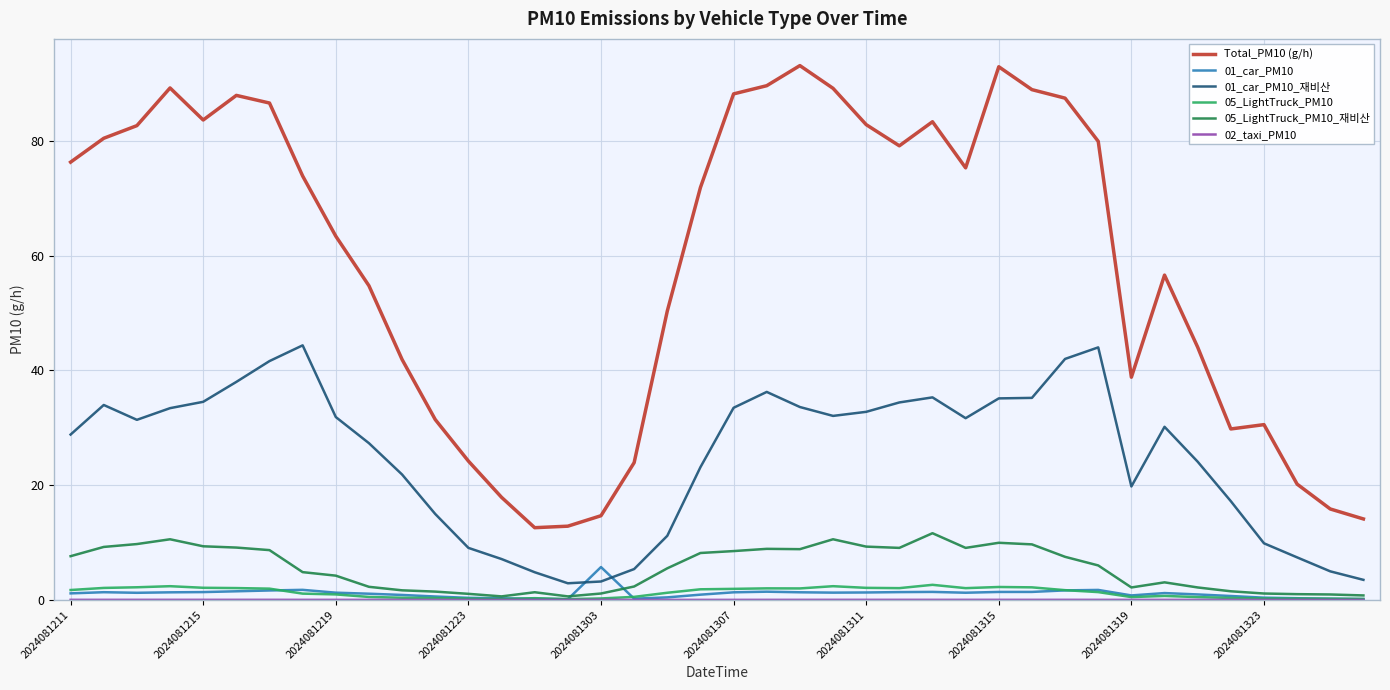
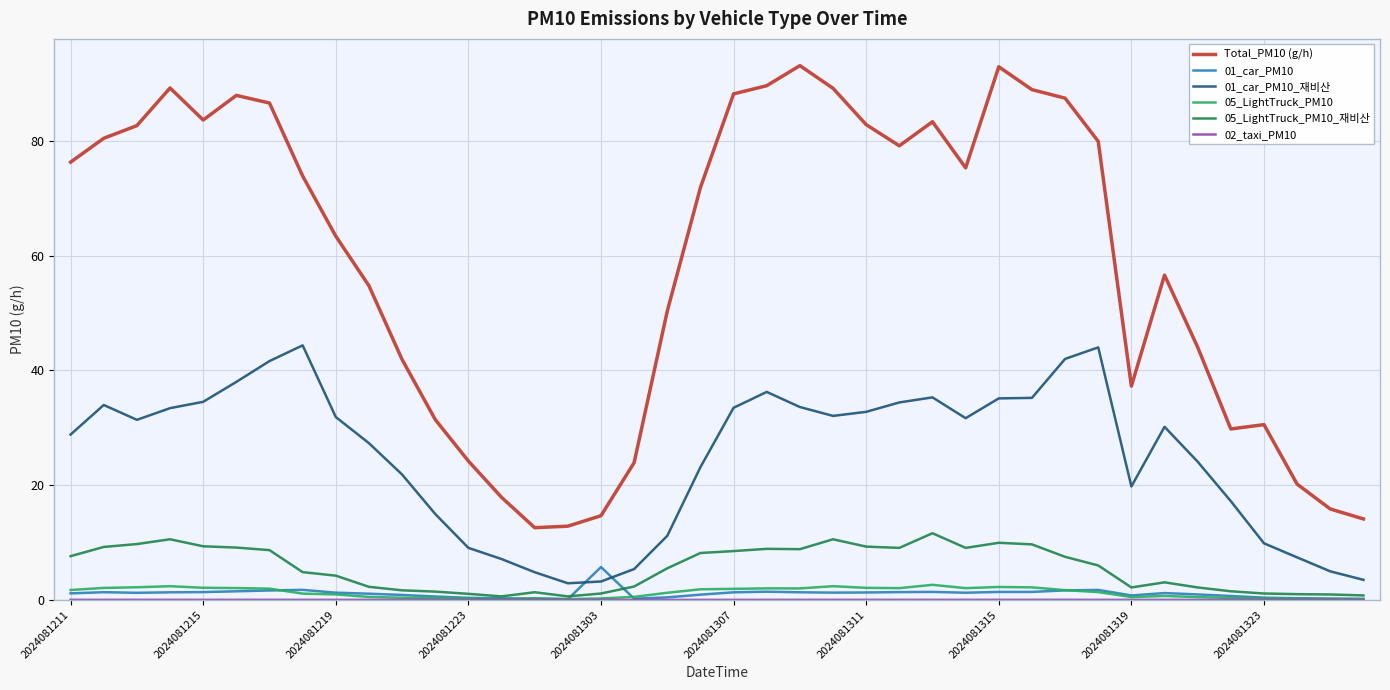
  {
    "Total_PM10 (g/h)": {
      "2024081211": 76,
      "2024081215": 84,
      "2024081219": 63,
      "2024081223": 24,
      "2024081303": 15,
      "2024081307": 88,
      "2024081311": 83,
      "2024081315": 93,
-     "2024081319": 39,
+     "2024081319": 37,
      "2024081323": 31
    },
    "01_car_PM10": {
      "2024081211": 1,
      "2024081215": 1,
      "2024081303": 6,
      "2024081307": 1,
      "2024081311": 1,
      "2024081315": 1
    },
    "01_car_PM10_재비산": {
      "2024081211": 29,
      "2024081215": 35,
      "2024081219": 32,
      "2024081223": 9,
      "2024081303": 3,
      "2024081307": 33,
      "2024081311": 33,
      "2024081315": 35,
      "2024081319": 20,
      "2024081323": 10
    },
    "02_taxi_PM10": {
      "2024081211": 0,
      "2024081215": 0,
      "2024081219": 0,
      "2024081307": 0,
      "2024081311": 0,
      "2024081315": 0,
      "2024081319": 0
    }
  }
